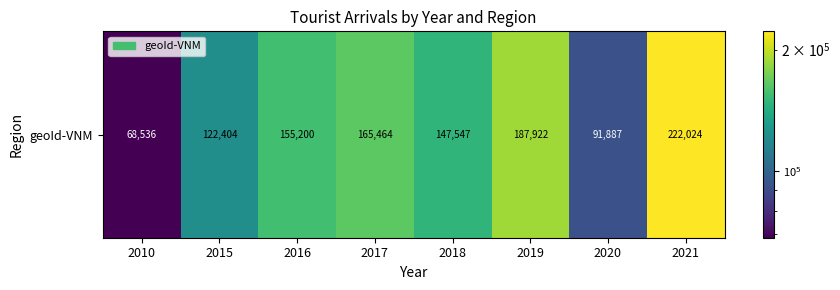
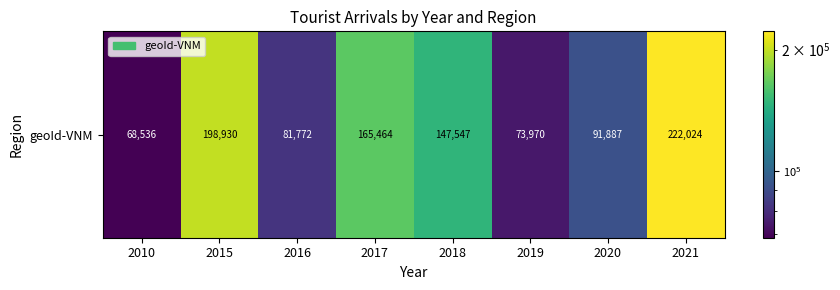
  {
    "geoId-VNM": {
      "2010": "68,536",
-     "2015": "122,404",
-     "2016": "155,200",
+     "2015": "198,930",
+     "2016": "81,772",
      "2017": "165,464",
      "2018": "147,547",
-     "2019": "187,922",
+     "2019": "73,970",
      "2020": "91,887",
      "2021": "222,024"
    }
  }
